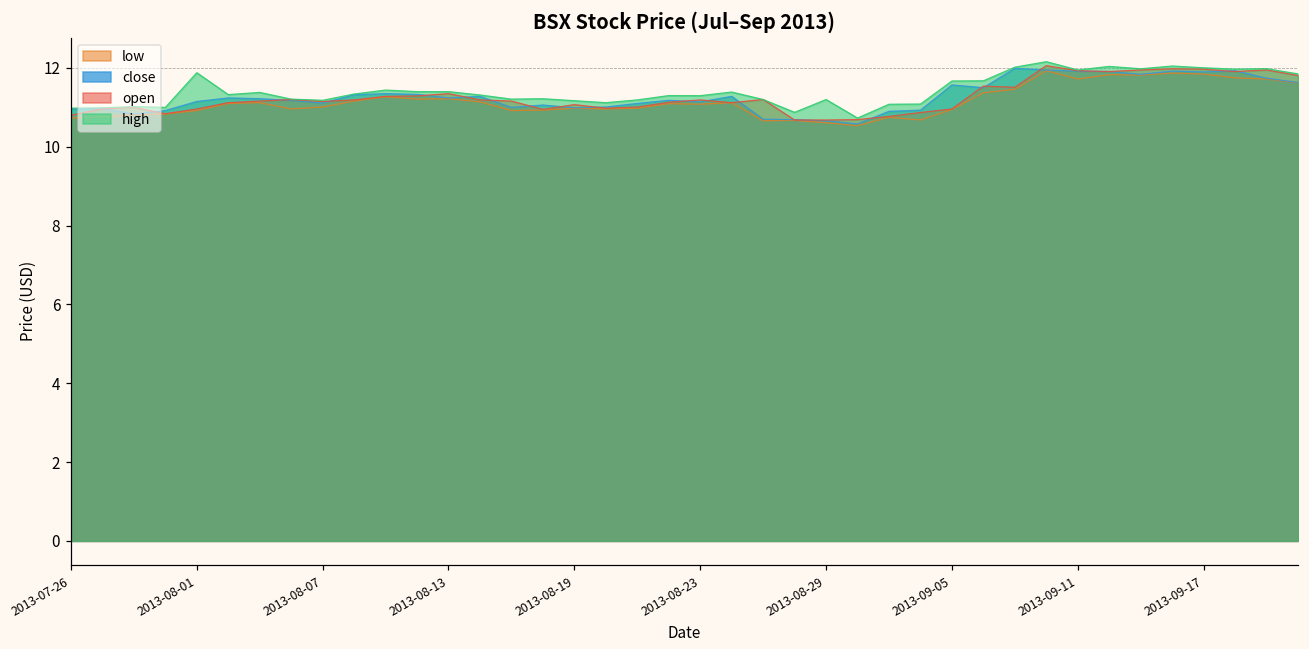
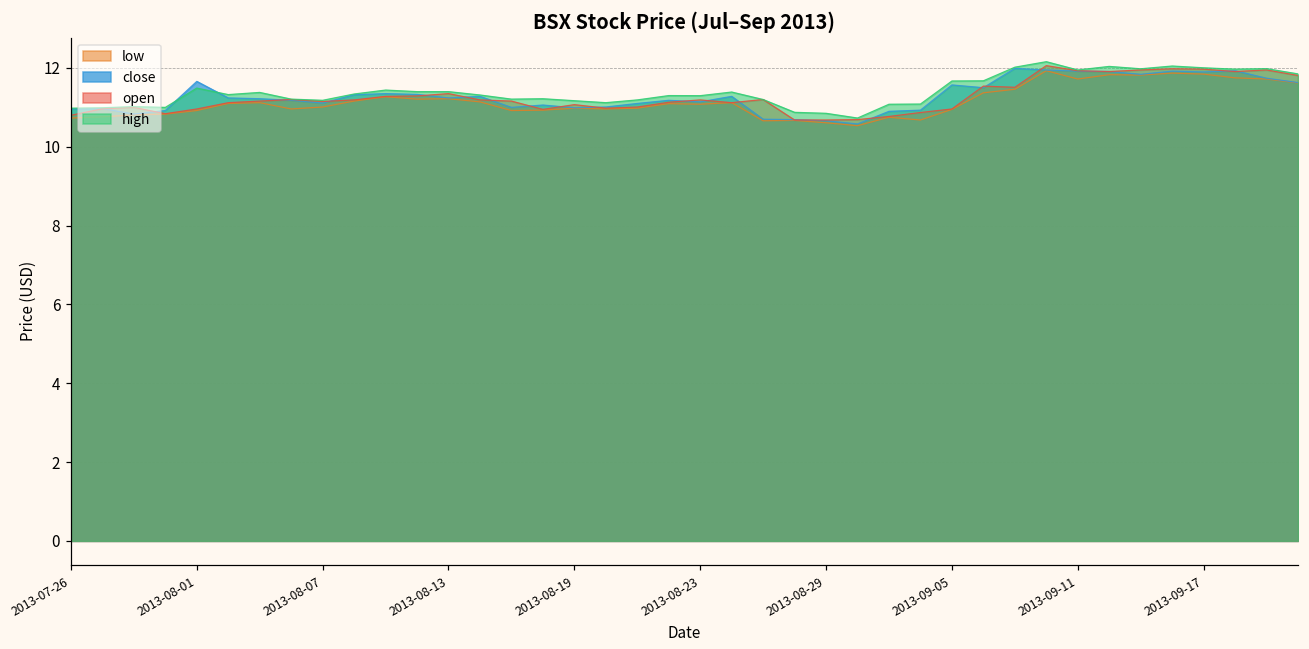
  {
    "close": {
-     "2013-08-01": 11.2,
+     "2013-08-01": 11.7,
      "2013-09-05": 11.6
    },
    "high": {
-     "2013-08-01": 11.9,
+     "2013-08-01": 11.5,
      "2013-08-19": 11.2,
      "2013-08-23": 11.3,
-     "2013-08-29": 11.2,
+     "2013-08-29": 10.9,
      "2013-09-05": 11.7
    }
  }
